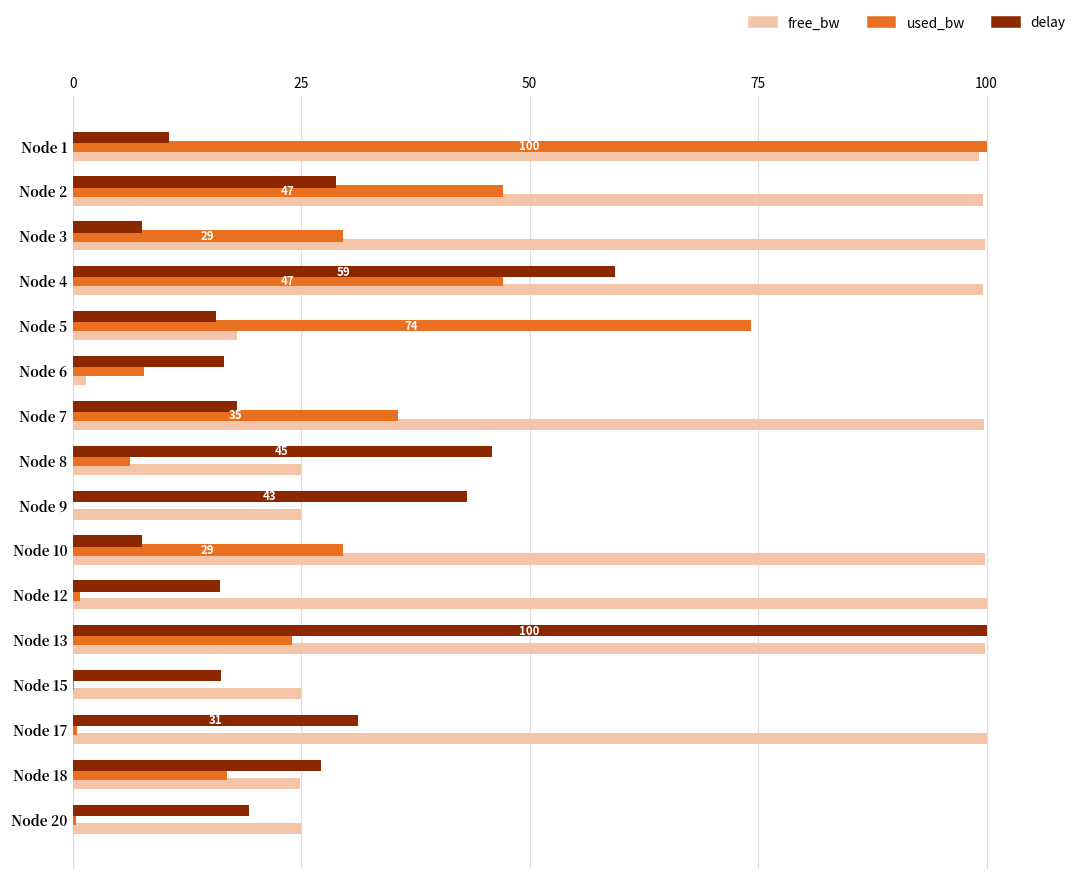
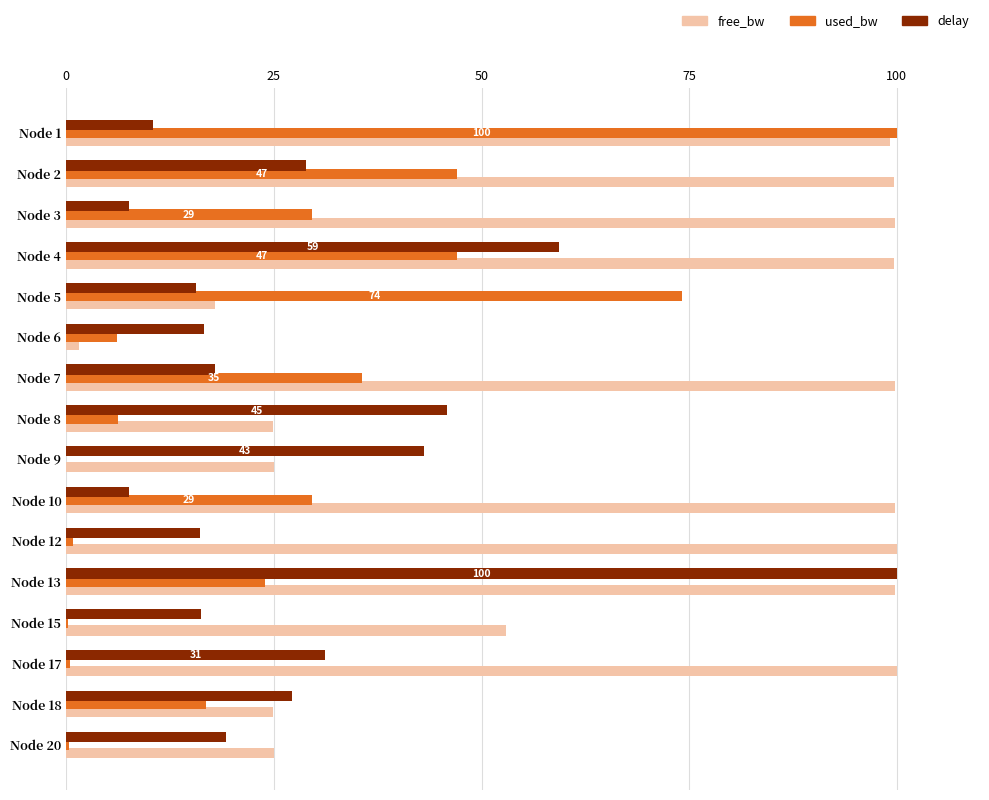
  {
    "free_bw": {
      "Node 1": 99,
      "Node 2": 100,
      "Node 3": 100,
      "Node 4": 100,
      "Node 5": 18,
      "Node 6": 2,
      "Node 7": 100,
      "Node 8": 25,
      "Node 9": 25,
      "Node 10": 100,
      "Node 12": 100,
      "Node 13": 100,
-     "Node 15": 25,
+     "Node 15": 53,
      "Node 17": 100,
      "Node 18": 25,
      "Node 20": 25
    },
    "used_bw": {
-     "Node 6": 8,
+     "Node 6": 6,
      "Node 8": 6,
      "Node 12": 1,
      "Node 13": 24,
      "Node 17": 0,
      "Node 18": 17,
      "Node 20": 0
    },
    "delay": {
      "Node 4": 59,
      "Node 9": 43,
      "Node 13": 100,
      "Node 17": 31
    }
  }
